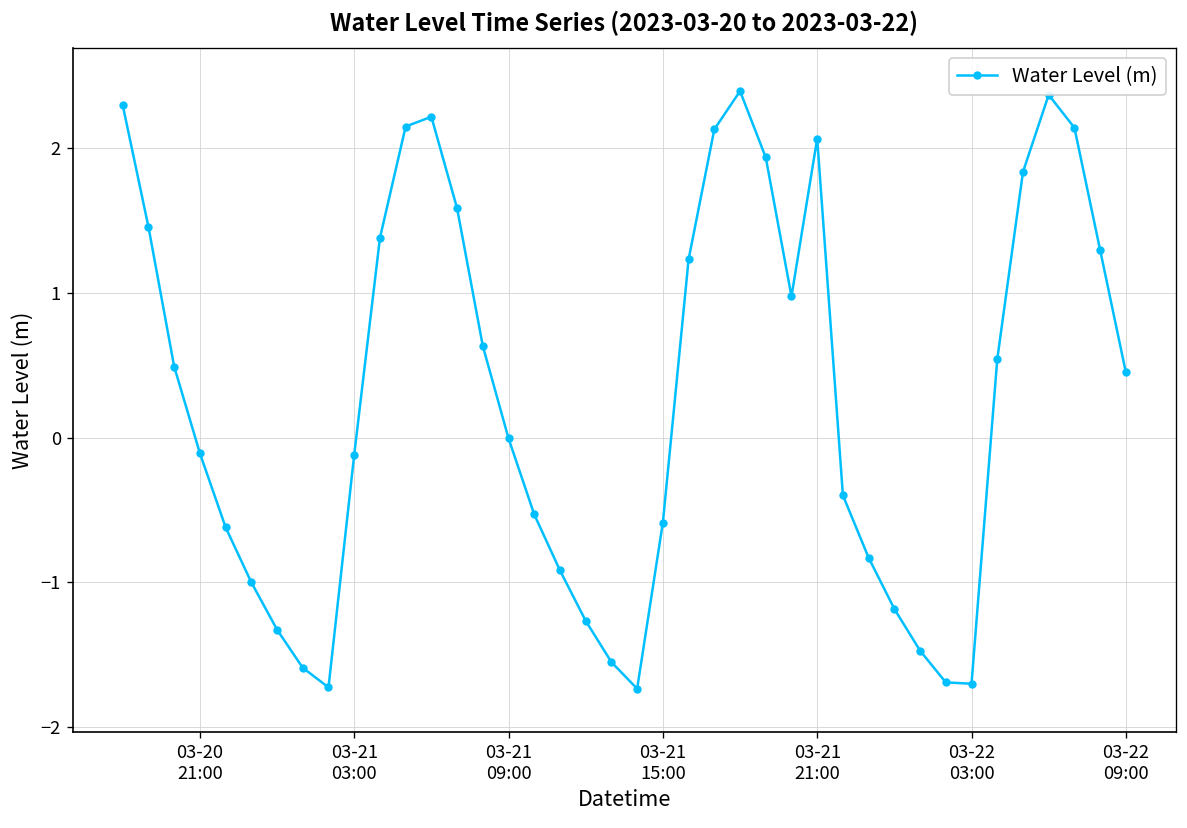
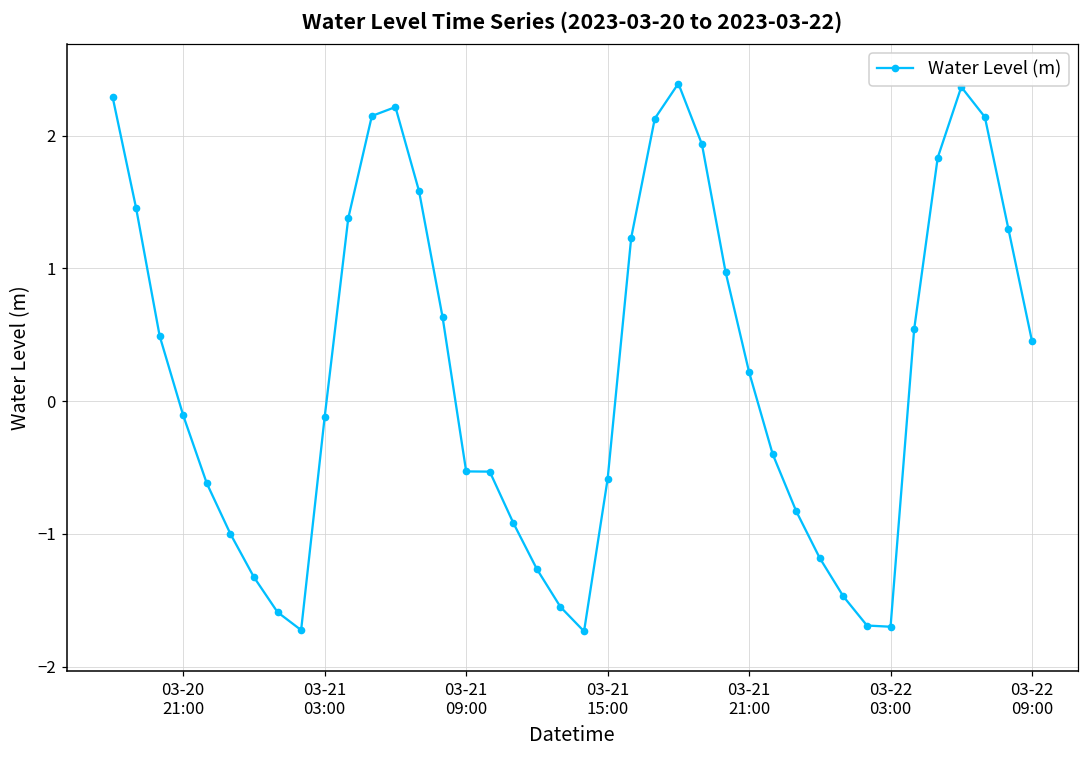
  {
    "03-20 21:00": -0.11,
    "03-21 03:00": -0.12,
-   "03-21 09:00": -0.01,
+   "03-21 09:00": -0.53,
    "03-21 15:00": -0.59,
-   "03-21 21:00": 2.07,
+   "03-21 21:00": 0.22,
    "03-22 03:00": -1.70,
    "03-22 09:00": 0.45
  }
